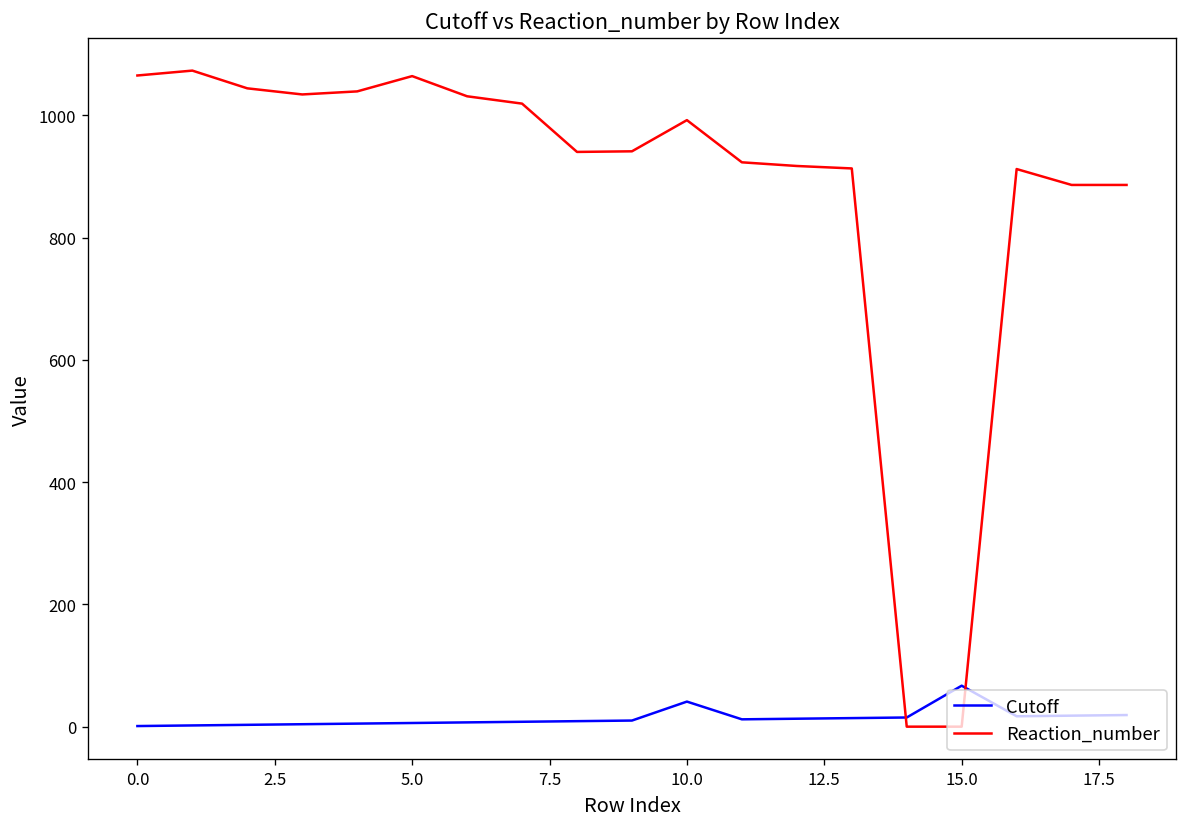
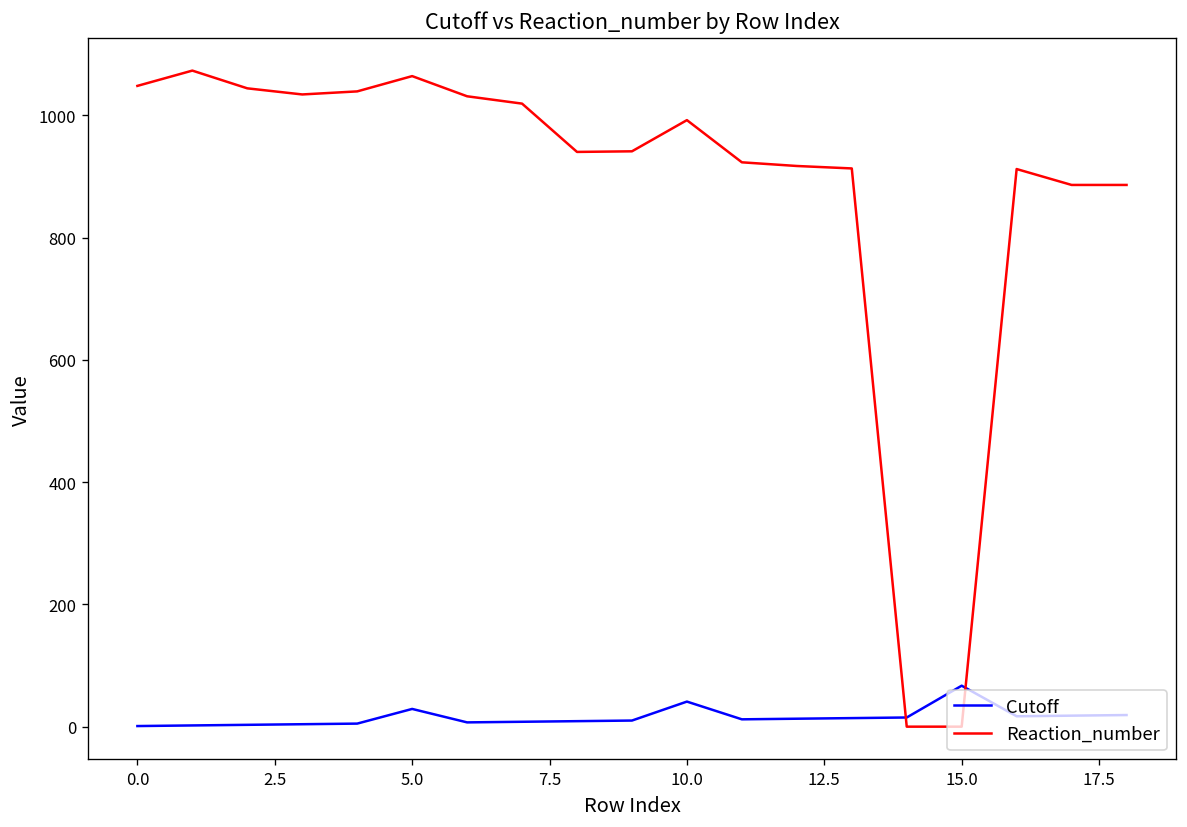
  {
    "Cutoff": {
      "0.0": 0,
-     "5.0": 10,
+     "5.0": 30,
      "10.0": 40
    },
    "Reaction_number": {
-     "0.0": 1070,
+     "0.0": 1050,
      "5.0": 1060,
      "10.0": 990
    }
  }
